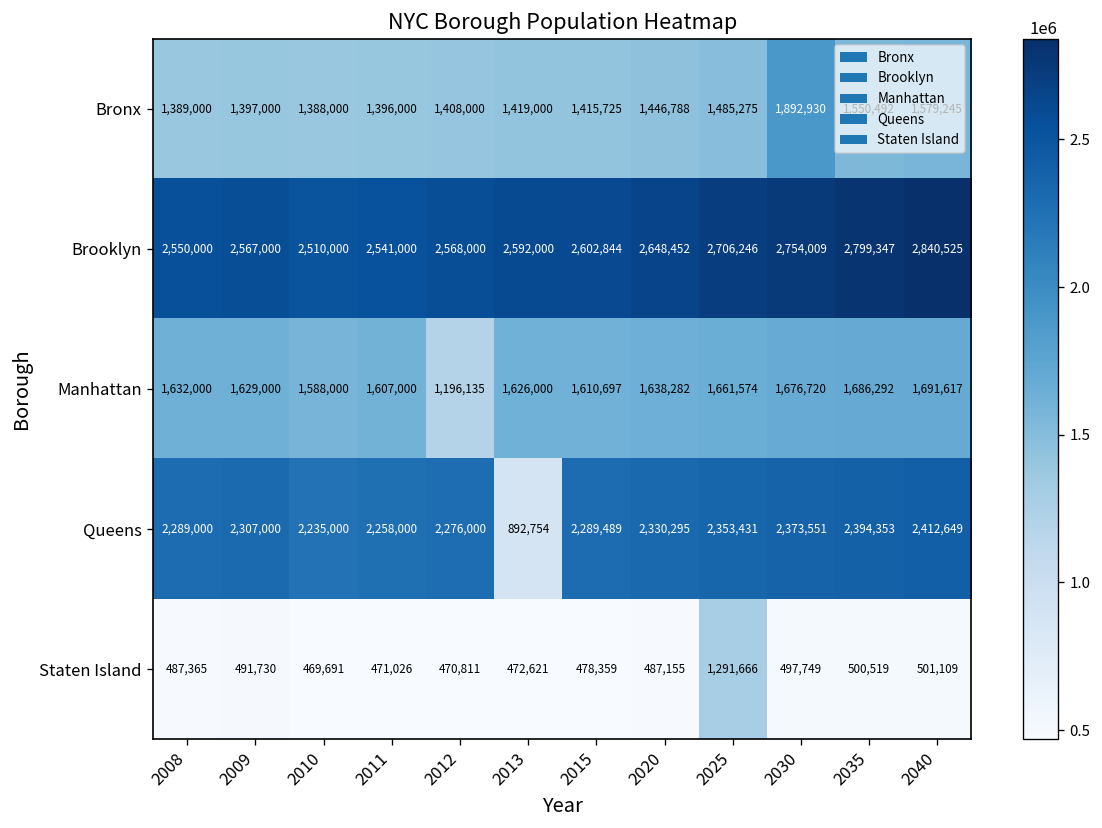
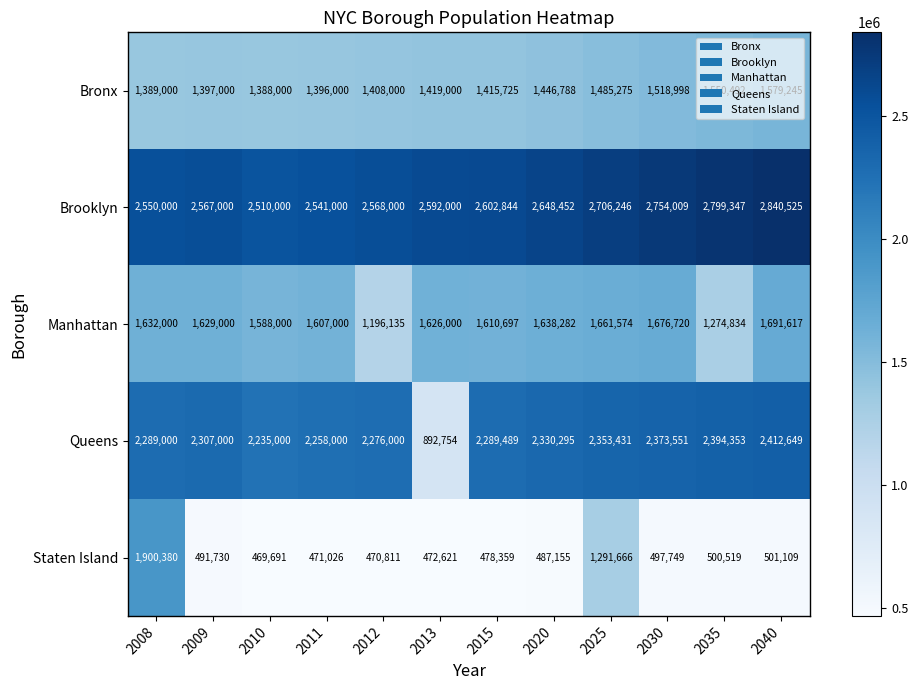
  {
    "Bronx": {
      "2008": "1,389,000",
      "2009": "1,397,000",
      "2010": "1,388,000",
      "2011": "1,396,000",
      "2012": "1,408,000",
      "2013": "1,419,000",
      "2015": "1,415,725",
      "2020": "1,446,788",
      "2025": "1,485,275",
-     "2030": "1,892,930"
+     "2030": "1,518,998"
    },
    "Brooklyn": {
      "2008": "2,550,000",
      "2009": "2,567,000",
      "2010": "2,510,000",
      "2011": "2,541,000",
      "2012": "2,568,000",
      "2013": "2,592,000",
      "2015": "2,602,844",
      "2020": "2,648,452",
      "2025": "2,706,246",
      "2030": "2,754,009",
      "2035": "2,799,347",
      "2040": "2,840,525"
    },
    "Manhattan": {
      "2008": "1,632,000",
      "2009": "1,629,000",
      "2010": "1,588,000",
      "2011": "1,607,000",
      "2012": "1,196,135",
      "2013": "1,626,000",
      "2015": "1,610,697",
      "2020": "1,638,282",
      "2025": "1,661,574",
      "2030": "1,676,720",
-     "2035": "1,686,292",
+     "2035": "1,274,834",
      "2040": "1,691,617"
    },
    "Queens": {
      "2008": "2,289,000",
      "2009": "2,307,000",
      "2010": "2,235,000",
      "2011": "2,258,000",
      "2012": "2,276,000",
      "2013": "892,754",
      "2015": "2,289,489",
      "2020": "2,330,295",
      "2025": "2,353,431",
      "2030": "2,373,551",
      "2035": "2,394,353",
      "2040": "2,412,649"
    },
    "Staten Island": {
-     "2008": "487,365",
+     "2008": "1,900,380",
      "2009": "491,730",
      "2010": "469,691",
      "2011": "471,026",
      "2012": "470,811",
      "2013": "472,621",
      "2015": "478,359",
      "2020": "487,155",
      "2025": "1,291,666",
      "2030": "497,749",
      "2035": "500,519",
      "2040": "501,109"
    }
  }
